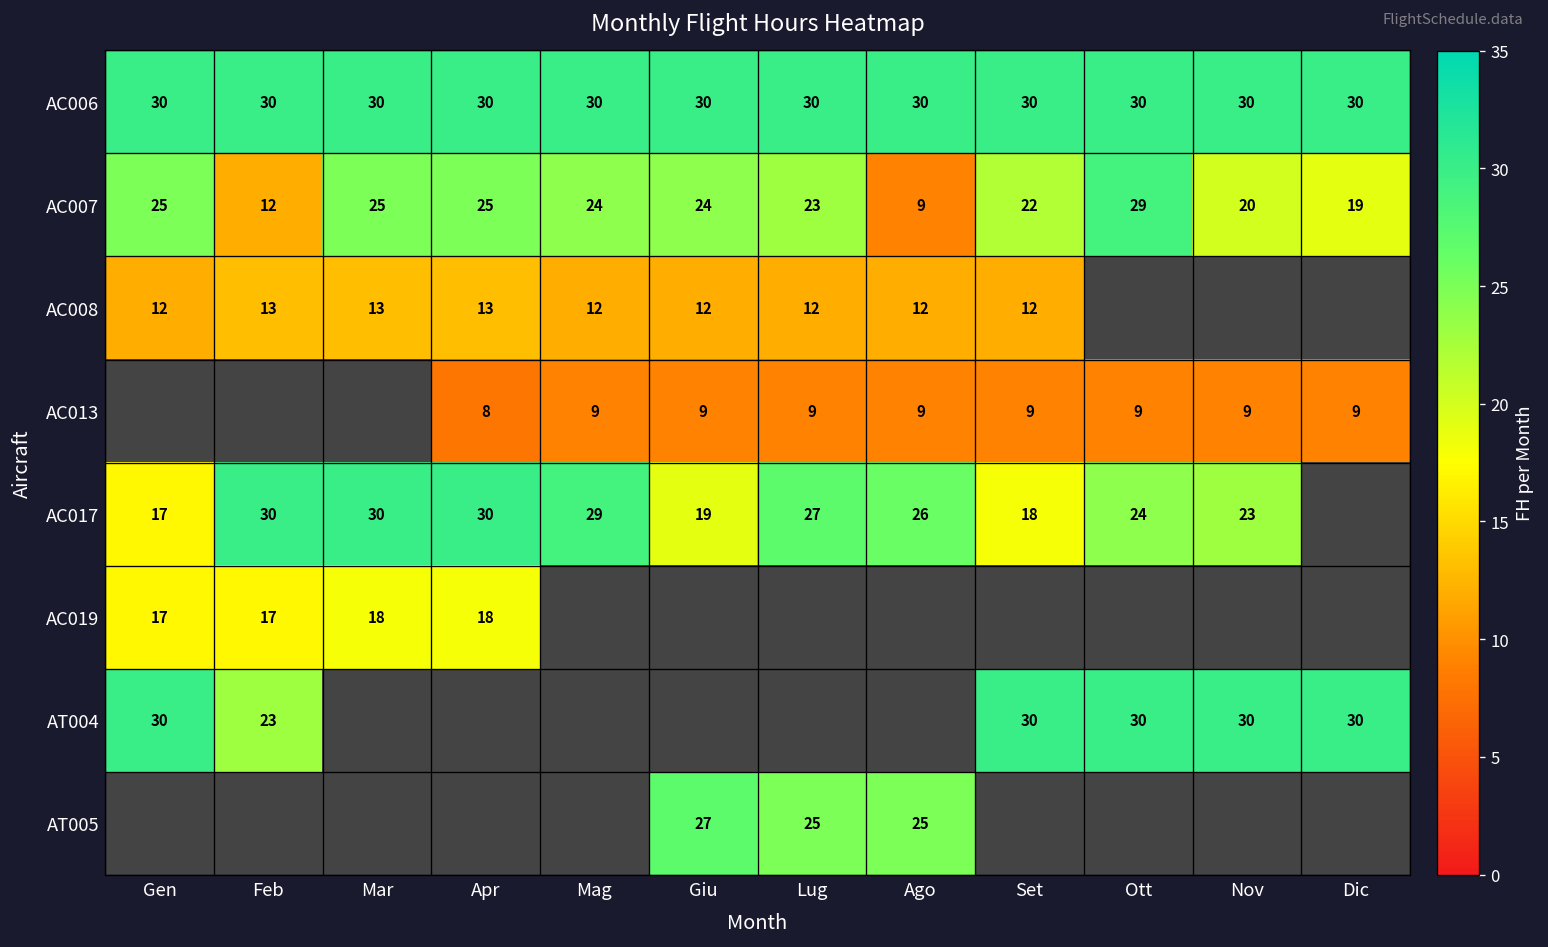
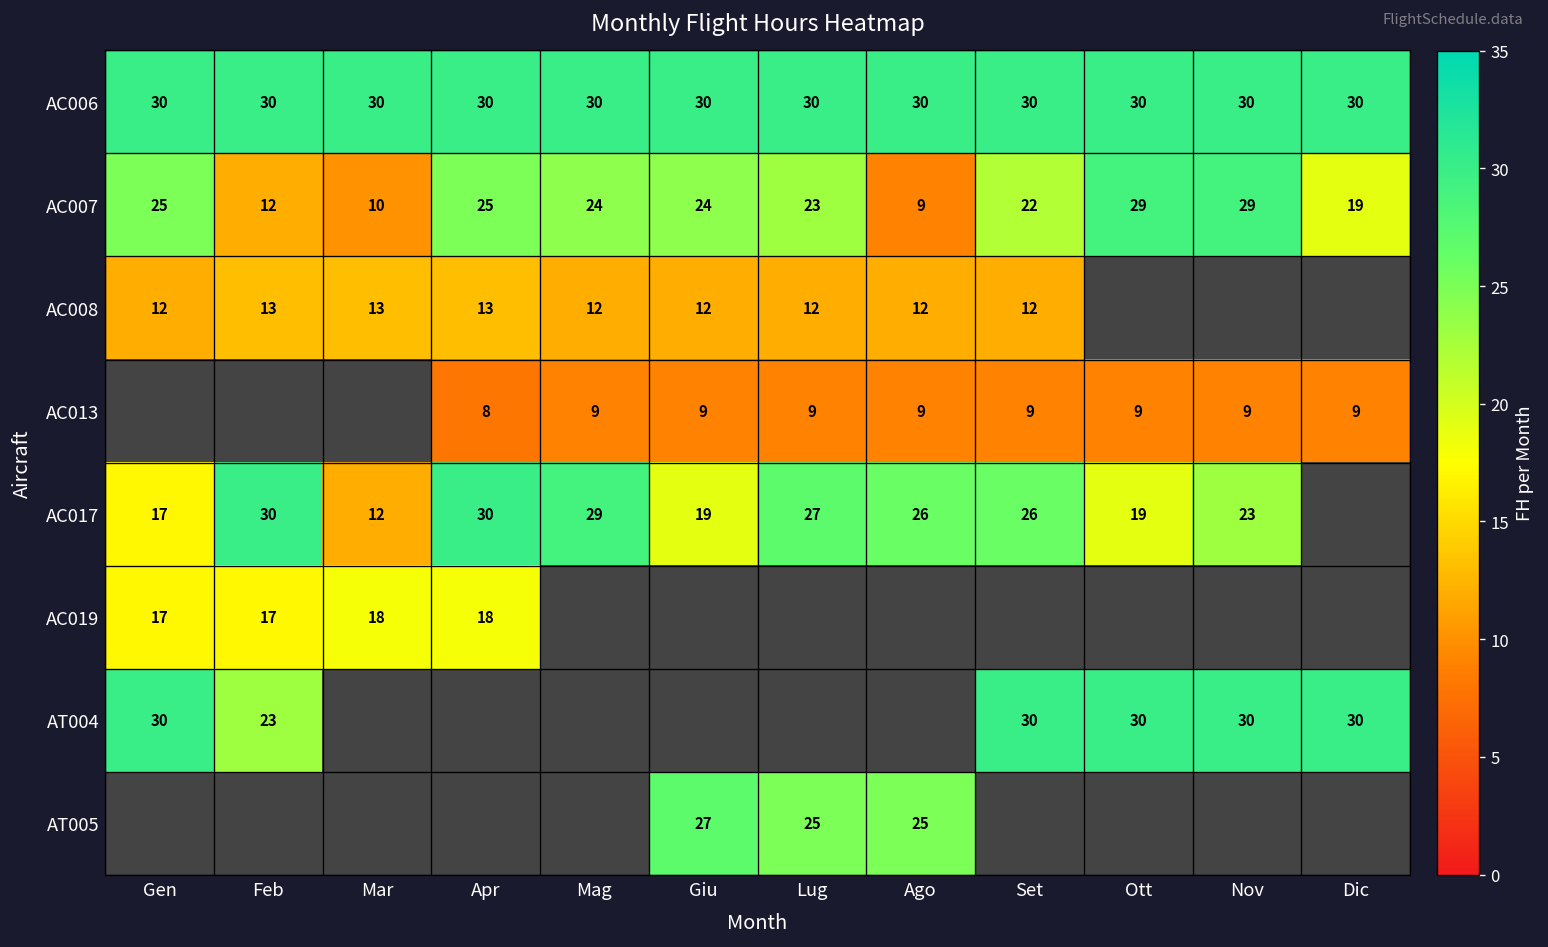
  {
    "AC006": {
      "Gen": 30,
      "Feb": 30,
      "Mar": 30,
      "Apr": 30,
      "Mag": 30,
      "Giu": 30,
      "Lug": 30,
      "Ago": 30,
      "Set": 30,
      "Ott": 30,
      "Nov": 30,
      "Dic": 30
    },
    "AC007": {
      "Gen": 25,
      "Feb": 12,
-     "Mar": 25,
+     "Mar": 10,
      "Apr": 25,
      "Mag": 24,
      "Giu": 24,
      "Lug": 23,
      "Ago": 9,
      "Set": 22,
      "Ott": 29,
-     "Nov": 20,
+     "Nov": 29,
      "Dic": 19
    },
    "AC008": {
      "Gen": 12,
      "Feb": 13,
      "Mar": 13,
      "Apr": 13,
      "Mag": 12,
      "Giu": 12,
      "Lug": 12,
      "Ago": 12,
      "Set": 12
    },
    "AC013": {
      "Apr": 8,
      "Mag": 9,
      "Giu": 9,
      "Lug": 9,
      "Ago": 9,
      "Set": 9,
      "Ott": 9,
      "Nov": 9,
      "Dic": 9
    },
    "AC017": {
      "Gen": 17,
      "Feb": 30,
-     "Mar": 30,
+     "Mar": 12,
      "Apr": 30,
      "Mag": 29,
      "Giu": 19,
      "Lug": 27,
      "Ago": 26,
-     "Set": 18,
-     "Ott": 24,
+     "Set": 26,
+     "Ott": 19,
      "Nov": 23
    },
    "AC019": {
      "Gen": 17,
      "Feb": 17,
      "Mar": 18,
      "Apr": 18
    },
    "AT004": {
      "Gen": 30,
      "Feb": 23,
      "Set": 30,
      "Ott": 30,
      "Nov": 30,
      "Dic": 30
    },
    "AT005": {
      "Giu": 27,
      "Lug": 25,
      "Ago": 25
    }
  }
